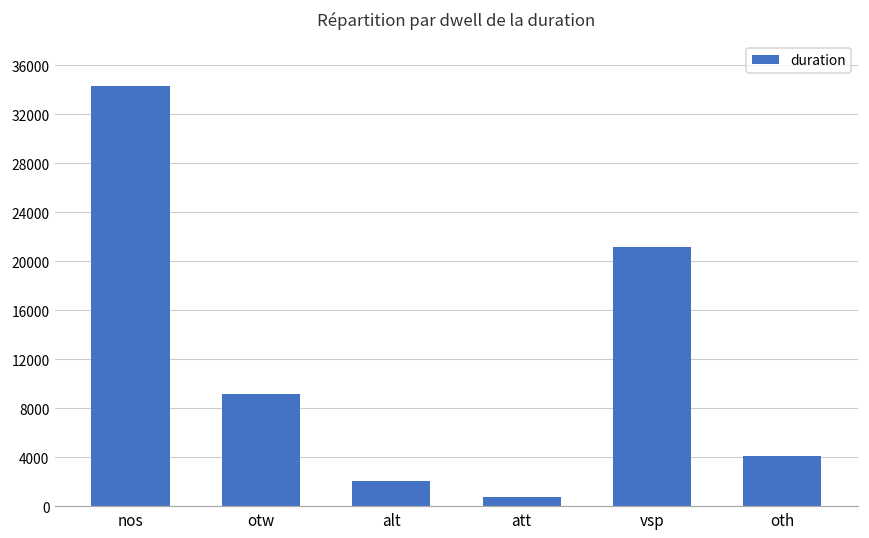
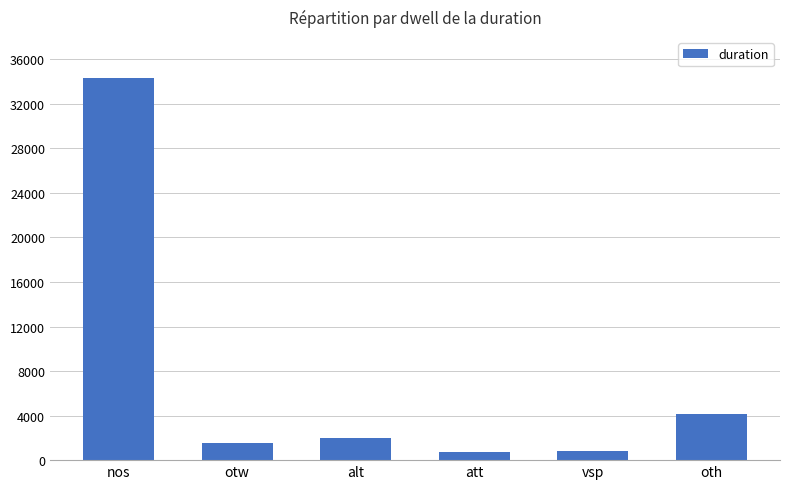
  {
    "nos": 34300,
-   "otw": 9200,
+   "otw": 1500,
    "alt": 2000,
    "att": 800,
-   "vsp": 21100,
+   "vsp": 800,
    "oth": 4100
  }
